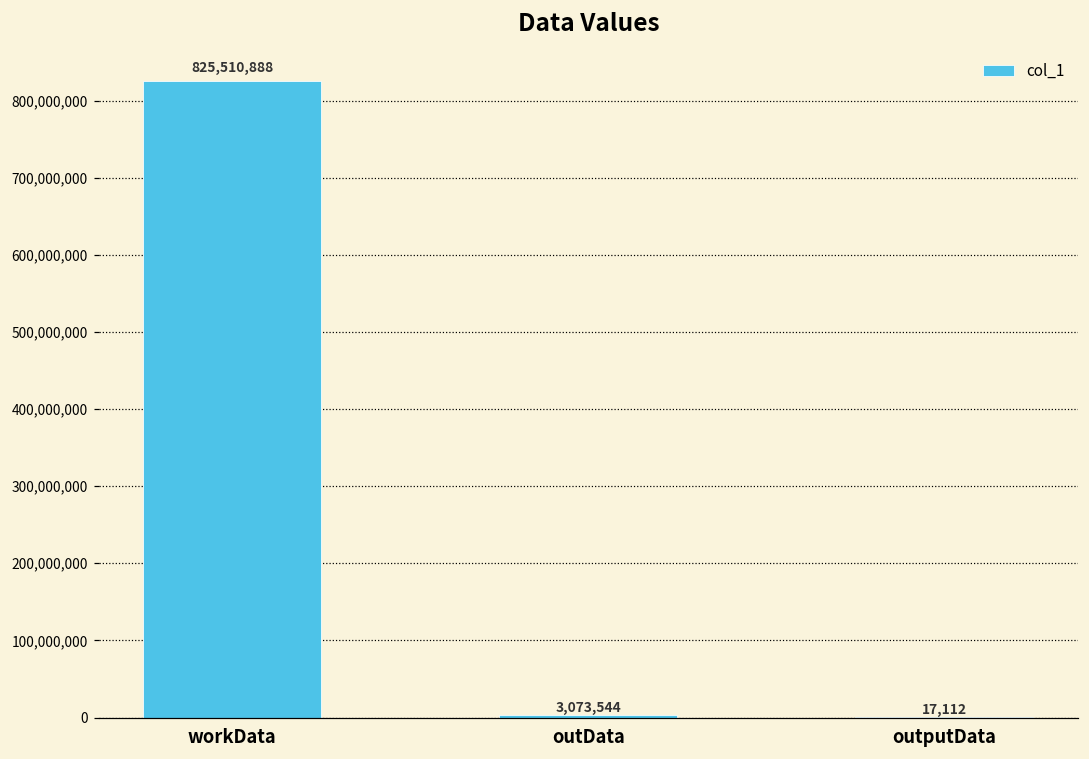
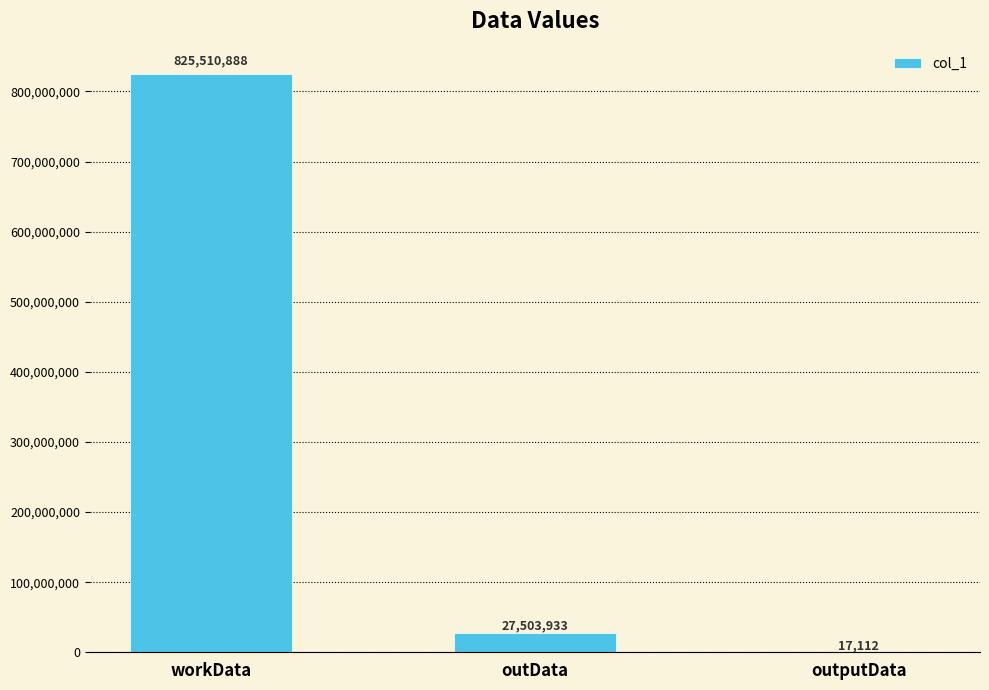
  {
    "workData": "825,510,888",
-   "outData": "3,073,544",
+   "outData": "27,503,933",
    "outputData": "17,112"
  }
